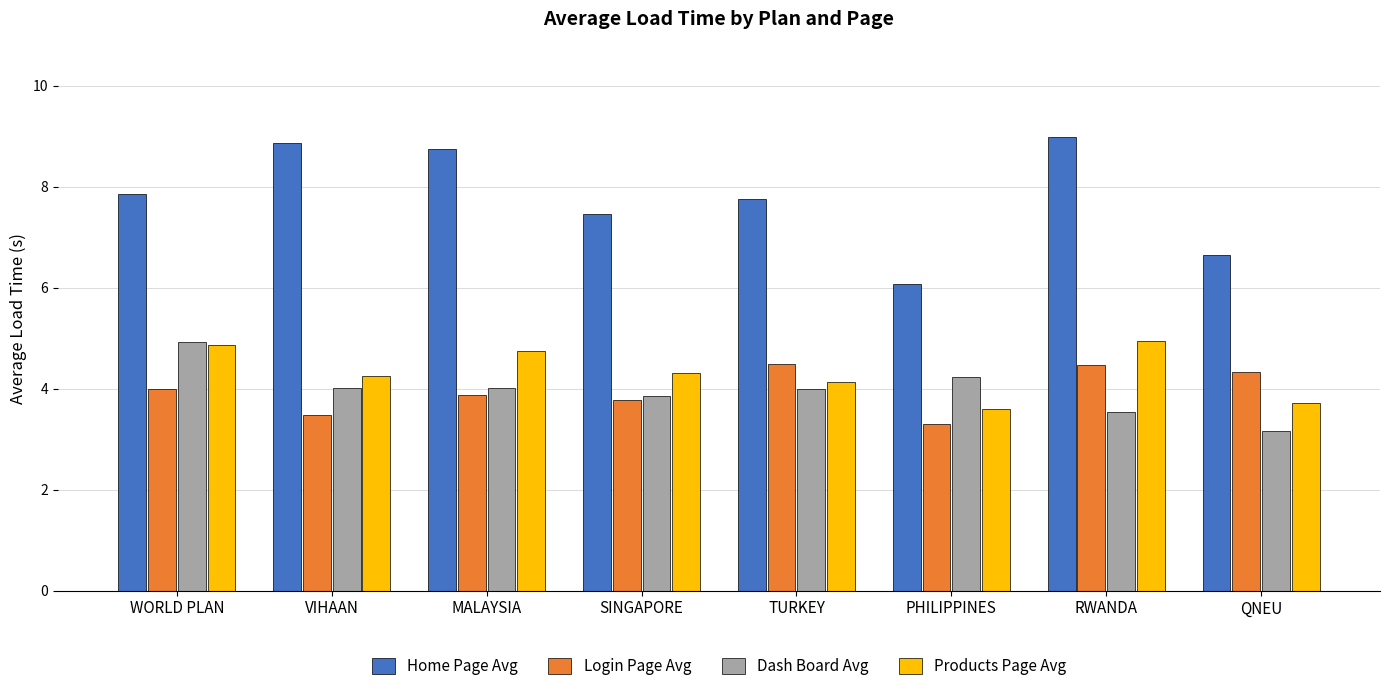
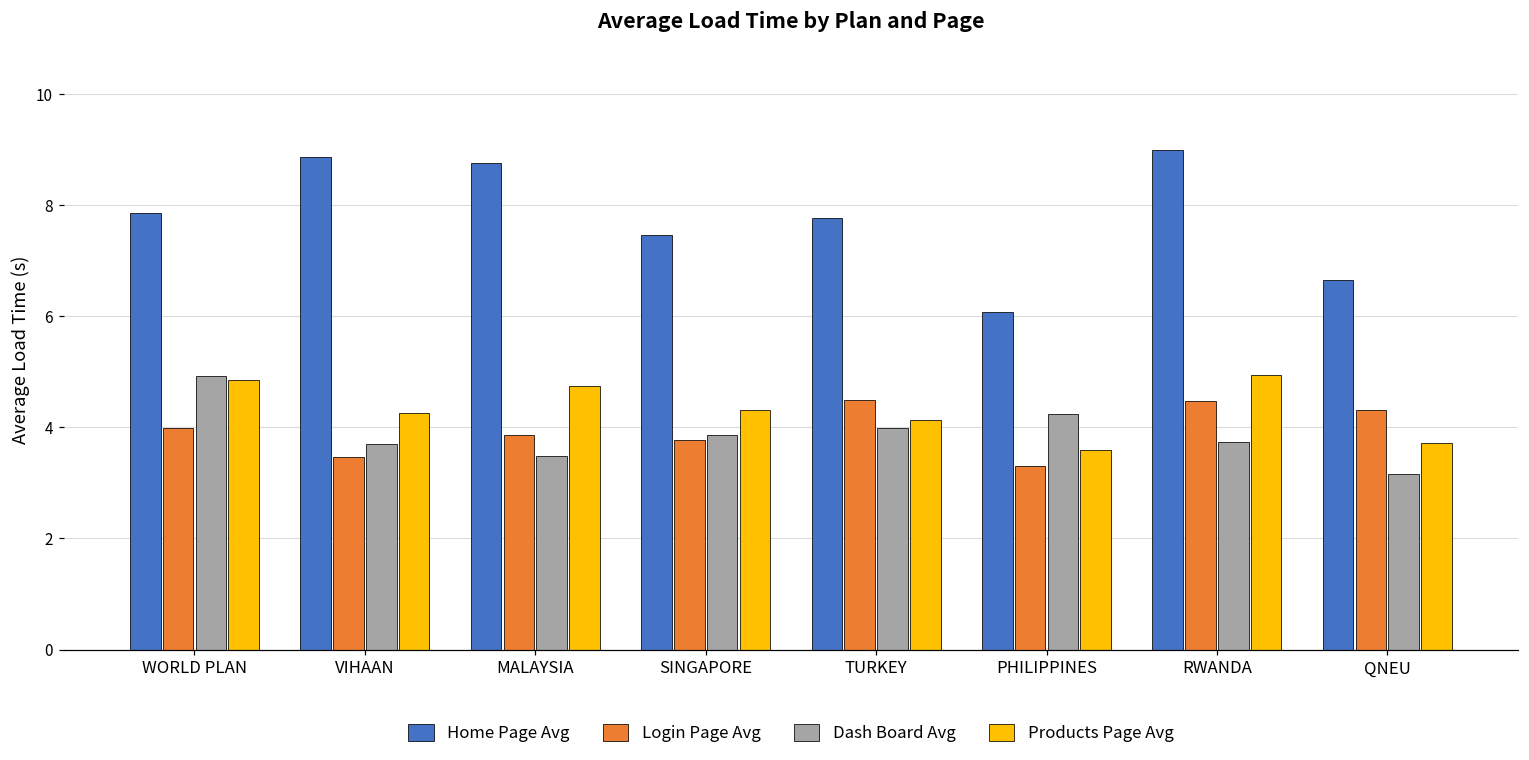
  {
    "Home Page Avg": {
      "WORLD PLAN": 7.9,
      "VIHAAN": 8.9,
      "MALAYSIA": 8.8,
      "SINGAPORE": 7.5,
      "TURKEY": 7.8,
      "PHILIPPINES": 6.1,
      "RWANDA": 9.0,
      "QNEU": 6.6
    },
    "Login Page Avg": {
      "WORLD PLAN": 4.0,
      "VIHAAN": 3.5,
      "MALAYSIA": 3.9,
      "SINGAPORE": 3.8,
      "TURKEY": 4.5,
      "PHILIPPINES": 3.3,
      "RWANDA": 4.5,
      "QNEU": 4.3
    },
    "Dash Board Avg": {
      "WORLD PLAN": 4.9,
-     "VIHAAN": 4.0,
-     "MALAYSIA": 4.0,
+     "VIHAAN": 3.7,
+     "MALAYSIA": 3.5,
      "SINGAPORE": 3.9,
      "TURKEY": 4.0,
      "PHILIPPINES": 4.2,
-     "RWANDA": 3.5,
+     "RWANDA": 3.7,
      "QNEU": 3.2
    },
    "Products Page Avg": {
      "WORLD PLAN": 4.9,
      "VIHAAN": 4.3,
      "MALAYSIA": 4.7,
      "SINGAPORE": 4.3,
      "TURKEY": 4.1,
      "PHILIPPINES": 3.6,
      "RWANDA": 4.9,
      "QNEU": 3.7
    }
  }
